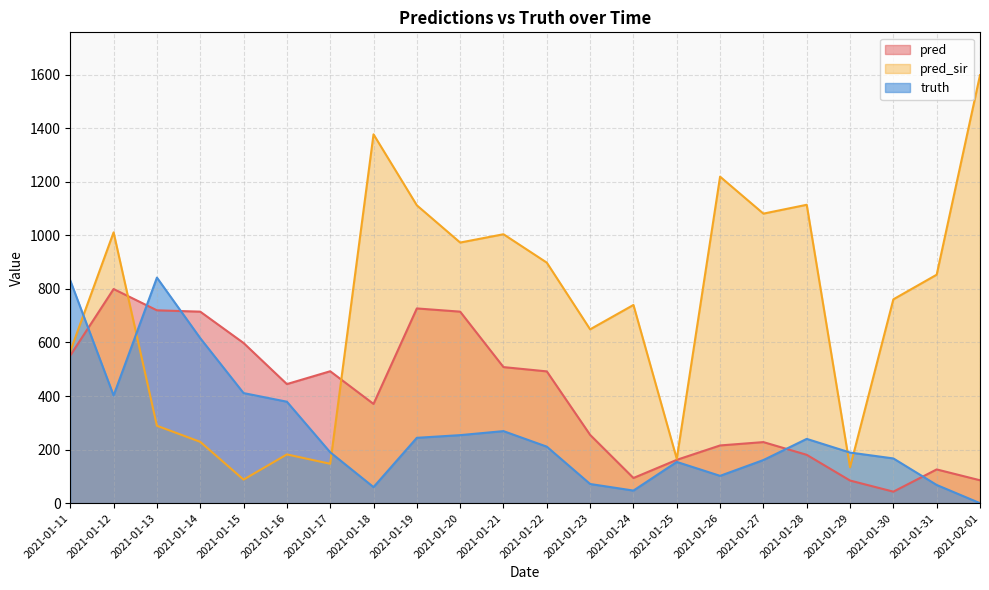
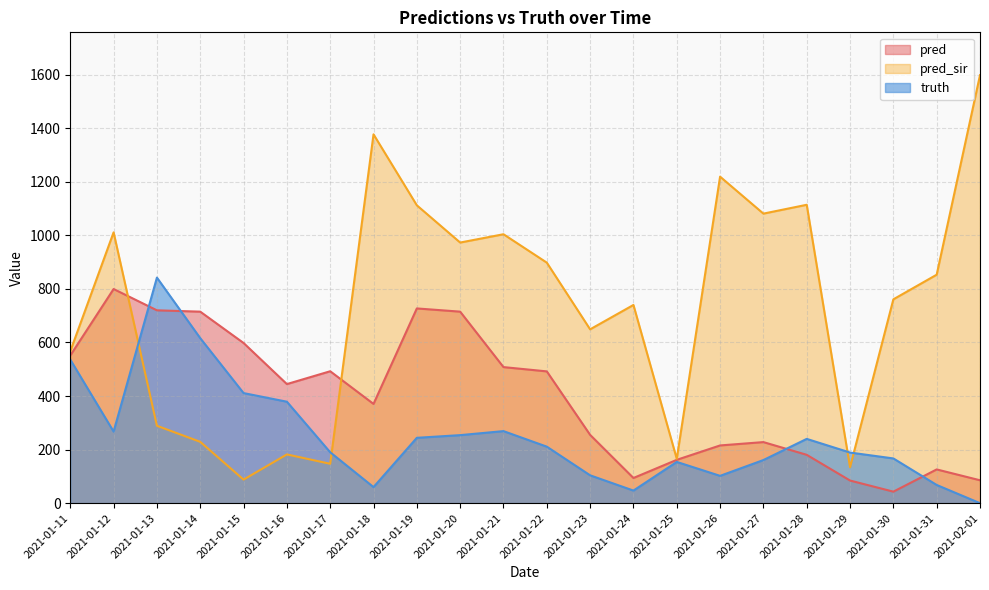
  {
    "pred": {
      "2021-01-11": 550,
      "2021-01-12": 800,
      "2021-01-13": 720,
      "2021-01-14": 720,
      "2021-01-15": 600,
      "2021-01-16": 440,
      "2021-01-17": 490,
      "2021-01-18": 370,
      "2021-01-19": 730,
      "2021-01-20": 720,
      "2021-01-21": 510,
      "2021-01-22": 490,
      "2021-01-23": 260,
      "2021-01-24": 90,
      "2021-01-26": 220,
      "2021-01-27": 230,
      "2021-01-28": 180,
      "2021-01-29": 80,
      "2021-01-30": 40,
      "2021-01-31": 130,
      "2021-02-01": 90
    },
    "pred_sir": {
      "2021-01-11": 570,
      "2021-01-12": 1010,
      "2021-01-13": 290,
      "2021-01-14": 230,
      "2021-01-15": 90,
      "2021-01-16": 180,
      "2021-01-17": 150,
      "2021-01-18": 1380,
      "2021-01-19": 1110,
      "2021-01-20": 970,
      "2021-01-21": 1000,
      "2021-01-22": 900,
      "2021-01-23": 650,
      "2021-01-24": 740,
      "2021-01-26": 1220,
      "2021-01-27": 1080,
      "2021-01-28": 1110,
      "2021-01-29": 130,
      "2021-01-30": 760,
      "2021-01-31": 850,
      "2021-02-01": 1600
    },
    "truth": {
-     "2021-01-11": 830,
-     "2021-01-12": 400,
+     "2021-01-11": 540,
+     "2021-01-12": 270,
      "2021-01-13": 840,
      "2021-01-14": 620,
      "2021-01-15": 410,
      "2021-01-16": 380,
      "2021-01-17": 190,
      "2021-01-18": 60,
      "2021-01-19": 240,
      "2021-01-20": 250,
      "2021-01-21": 270,
      "2021-01-22": 210,
-     "2021-01-23": 70,
+     "2021-01-23": 100,
      "2021-01-24": 50,
      "2021-01-26": 100,
      "2021-01-27": 160,
      "2021-01-28": 240,
      "2021-01-29": 190,
      "2021-01-30": 170,
      "2021-01-31": 70,
      "2021-02-01": 0
    }
  }
